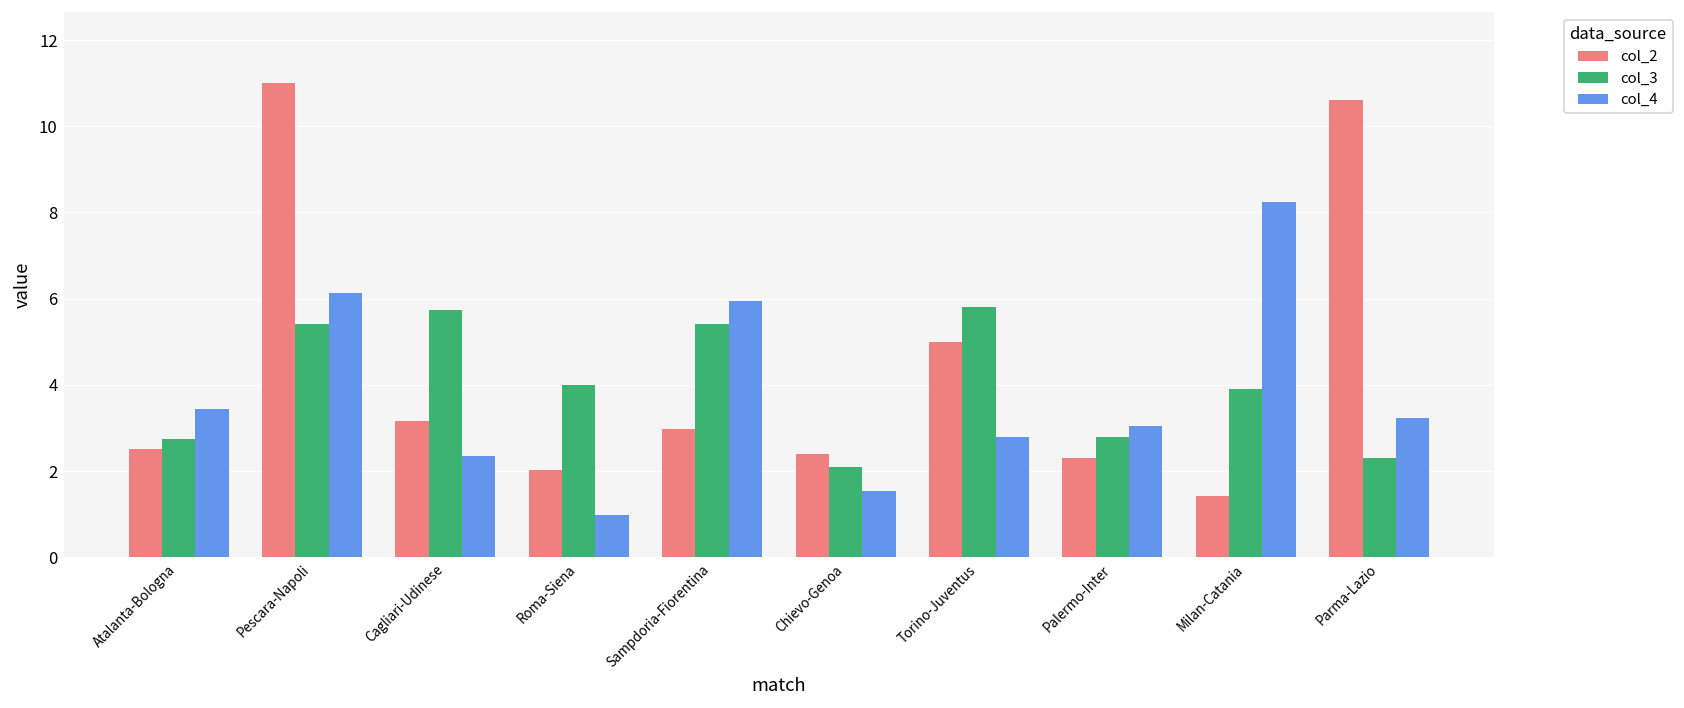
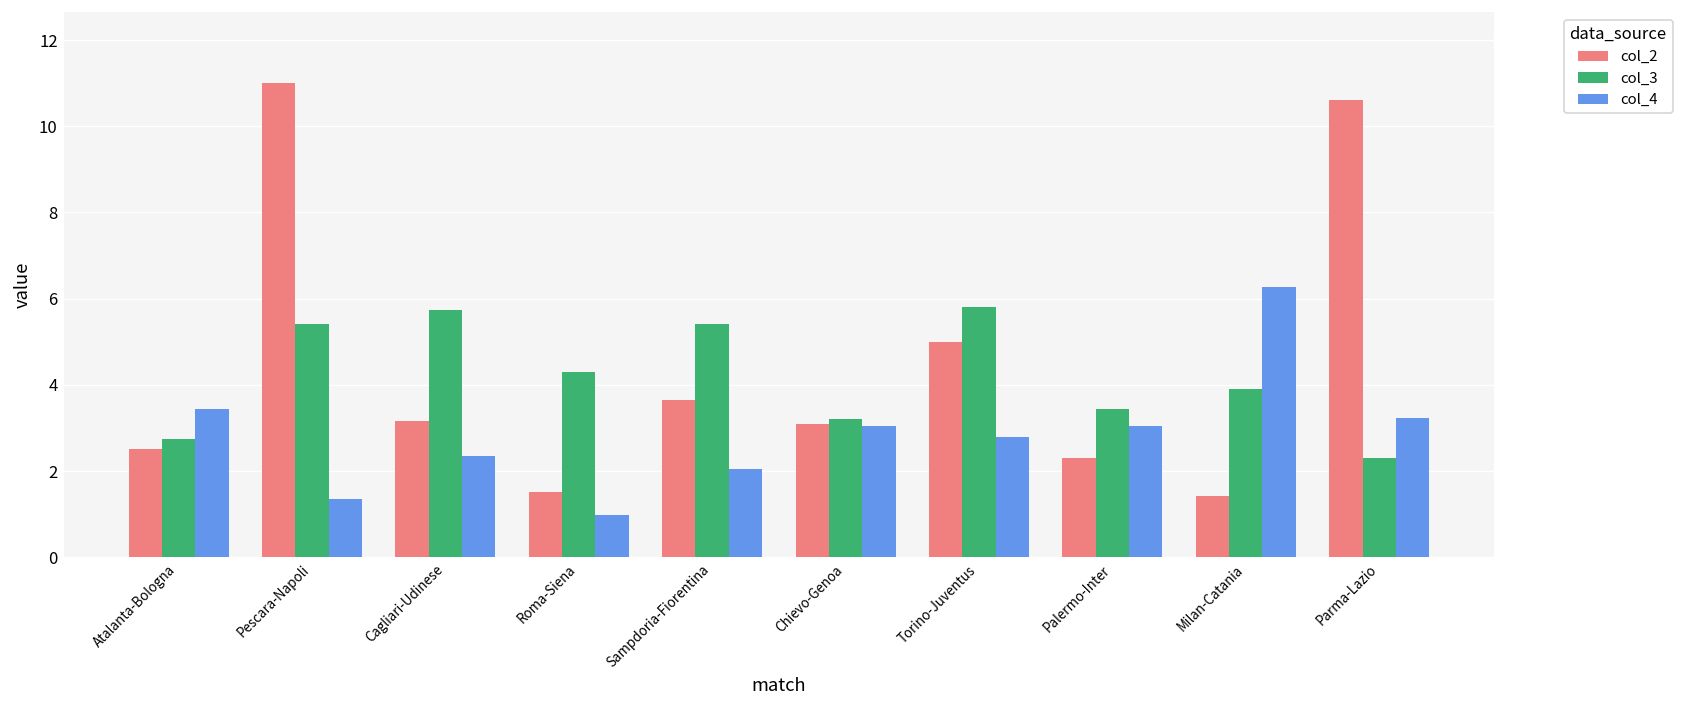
  {
    "col_2": {
      "Atalanta-Bologna": 2.5,
      "Pescara-Napoli": 11.0,
      "Cagliari-Udinese": 3.2,
-     "Roma-Siena": 2.0,
-     "Sampdoria-Fiorentina": 3.0,
-     "Chievo-Genoa": 2.4,
+     "Roma-Siena": 1.5,
+     "Sampdoria-Fiorentina": 3.7,
+     "Chievo-Genoa": 3.1,
      "Torino-Juventus": 5.0,
      "Palermo-Inter": 2.3,
      "Milan-Catania": 1.4,
      "Parma-Lazio": 10.6
    },
    "col_3": {
      "Atalanta-Bologna": 2.8,
      "Pescara-Napoli": 5.4,
      "Cagliari-Udinese": 5.7,
-     "Roma-Siena": 4.0,
+     "Roma-Siena": 4.3,
      "Sampdoria-Fiorentina": 5.4,
-     "Chievo-Genoa": 2.1,
+     "Chievo-Genoa": 3.2,
      "Torino-Juventus": 5.8,
-     "Palermo-Inter": 2.8,
+     "Palermo-Inter": 3.5,
      "Milan-Catania": 3.9,
      "Parma-Lazio": 2.3
    },
    "col_4": {
      "Atalanta-Bologna": 3.5,
-     "Pescara-Napoli": 6.1,
+     "Pescara-Napoli": 1.3,
      "Cagliari-Udinese": 2.4,
      "Roma-Siena": 1.0,
-     "Sampdoria-Fiorentina": 5.9,
-     "Chievo-Genoa": 1.5,
+     "Sampdoria-Fiorentina": 2.1,
+     "Chievo-Genoa": 3.1,
      "Torino-Juventus": 2.8,
      "Palermo-Inter": 3.1,
-     "Milan-Catania": 8.3,
+     "Milan-Catania": 6.3,
      "Parma-Lazio": 3.2
    }
  }
